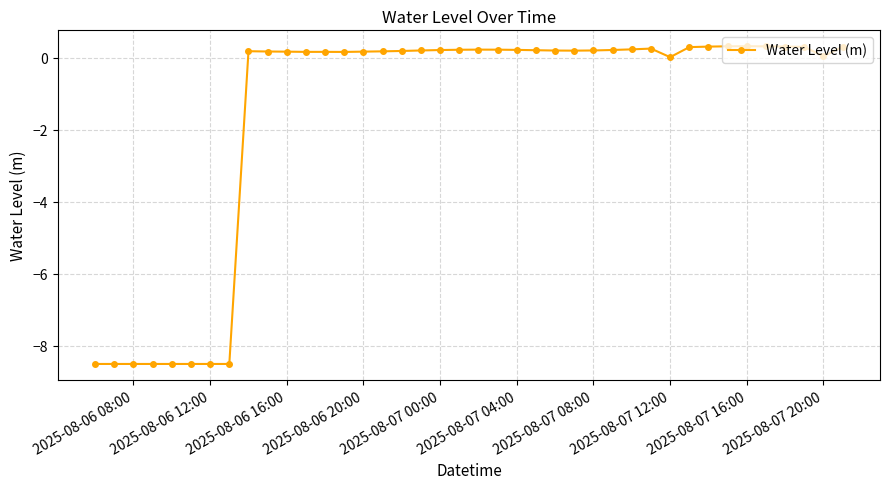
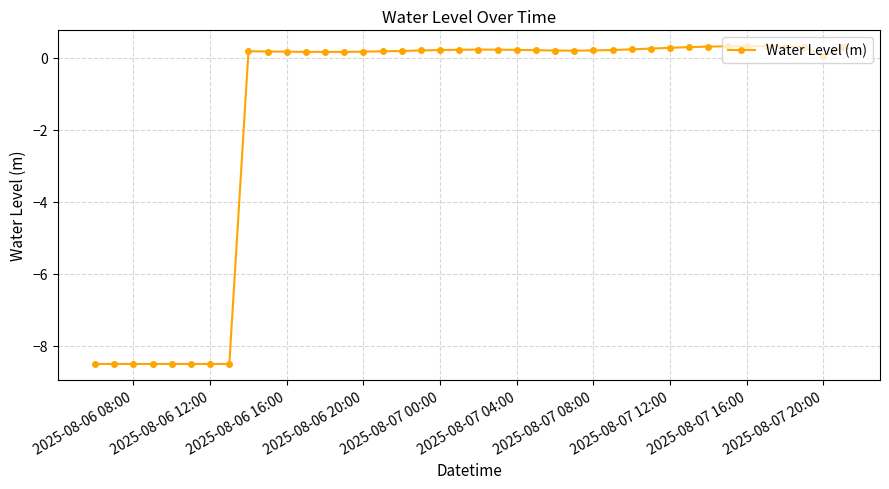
  {
    "2025-08-06 08:00": -8.5,
    "2025-08-06 12:00": -8.5,
    "2025-08-06 16:00": 0.2,
    "2025-08-06 20:00": 0.2,
    "2025-08-07 00:00": 0.2,
    "2025-08-07 04:00": 0.2,
    "2025-08-07 08:00": 0.2,
-   "2025-08-07 12:00": 0.0
+   "2025-08-07 12:00": 0.3
  }
